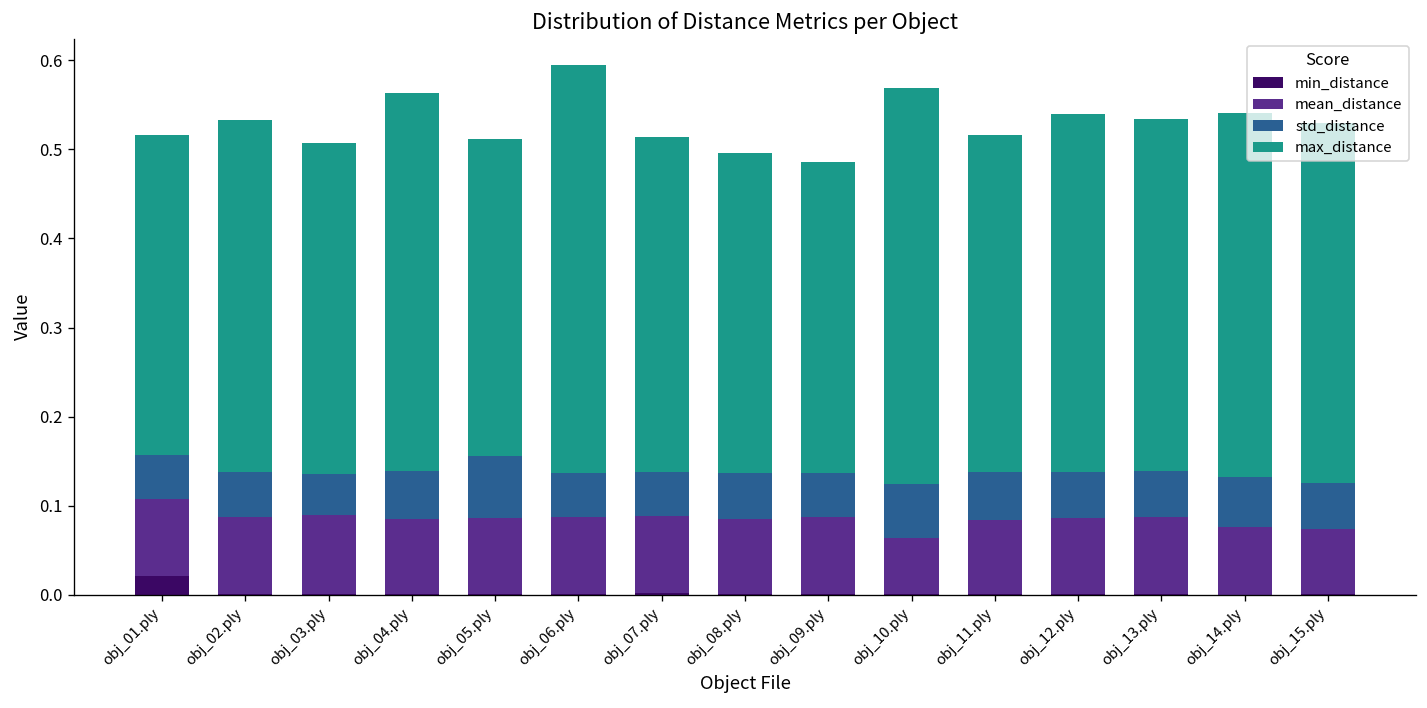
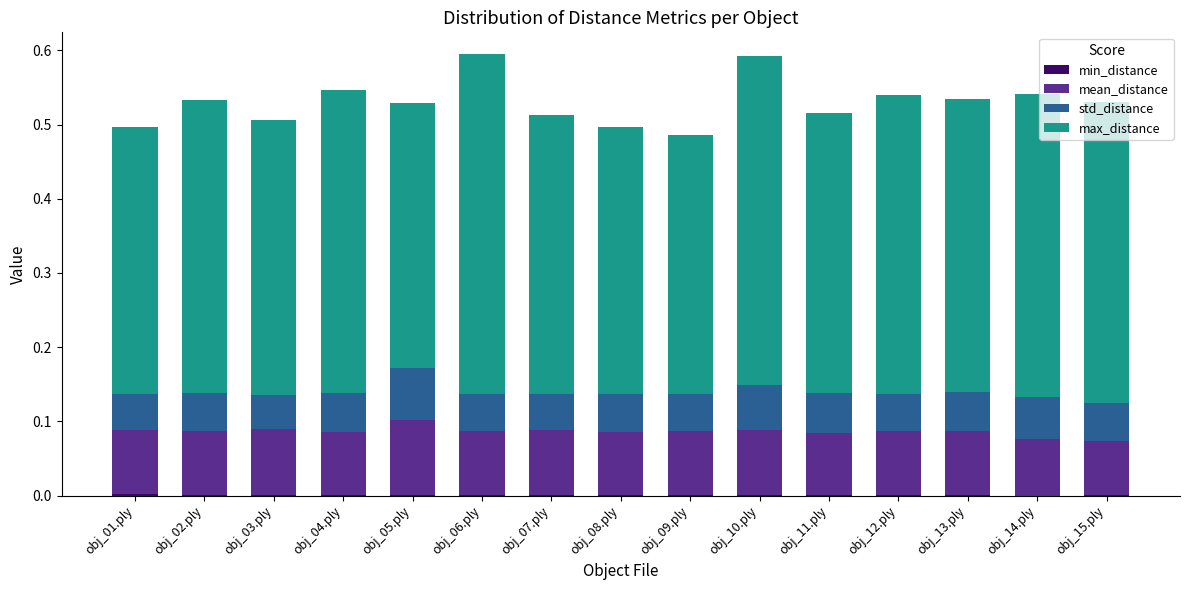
  {
    "min_distance": {
-     "obj_01.ply": 0.02,
+     "obj_01.ply": 0.00,
      "obj_14.ply": 0.00
    },
    "mean_distance": {
      "obj_01.ply": 0.09,
      "obj_02.ply": 0.09,
      "obj_03.ply": 0.09,
      "obj_04.ply": 0.08,
-     "obj_05.ply": 0.09,
+     "obj_05.ply": 0.10,
      "obj_06.ply": 0.09,
      "obj_07.ply": 0.09,
      "obj_08.ply": 0.08,
      "obj_09.ply": 0.09,
-     "obj_10.ply": 0.06,
+     "obj_10.ply": 0.09,
      "obj_11.ply": 0.08,
      "obj_12.ply": 0.09,
      "obj_13.ply": 0.09,
      "obj_14.ply": 0.08,
      "obj_15.ply": 0.07
    },
    "std_distance": {
      "obj_01.ply": 0.05,
      "obj_02.ply": 0.05,
      "obj_03.ply": 0.05,
      "obj_04.ply": 0.05,
      "obj_05.ply": 0.07,
      "obj_06.ply": 0.05,
      "obj_07.ply": 0.05,
      "obj_08.ply": 0.05,
      "obj_09.ply": 0.05,
      "obj_10.ply": 0.06,
      "obj_11.ply": 0.05,
      "obj_12.ply": 0.05,
      "obj_13.ply": 0.05,
      "obj_14.ply": 0.06,
      "obj_15.ply": 0.05
    },
    "max_distance": {
      "obj_01.ply": 0.36,
      "obj_02.ply": 0.39,
      "obj_03.ply": 0.37,
-     "obj_04.ply": 0.43,
+     "obj_04.ply": 0.41,
      "obj_05.ply": 0.36,
      "obj_06.ply": 0.46,
      "obj_07.ply": 0.38,
      "obj_08.ply": 0.36,
      "obj_09.ply": 0.35,
      "obj_10.ply": 0.44,
      "obj_11.ply": 0.38,
      "obj_12.ply": 0.40,
      "obj_13.ply": 0.40,
      "obj_14.ply": 0.41
    }
  }
